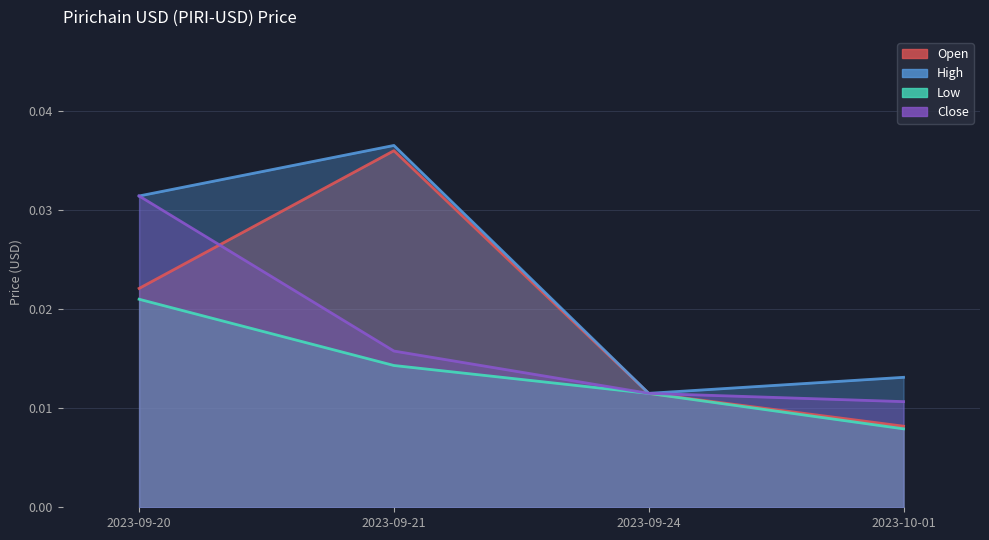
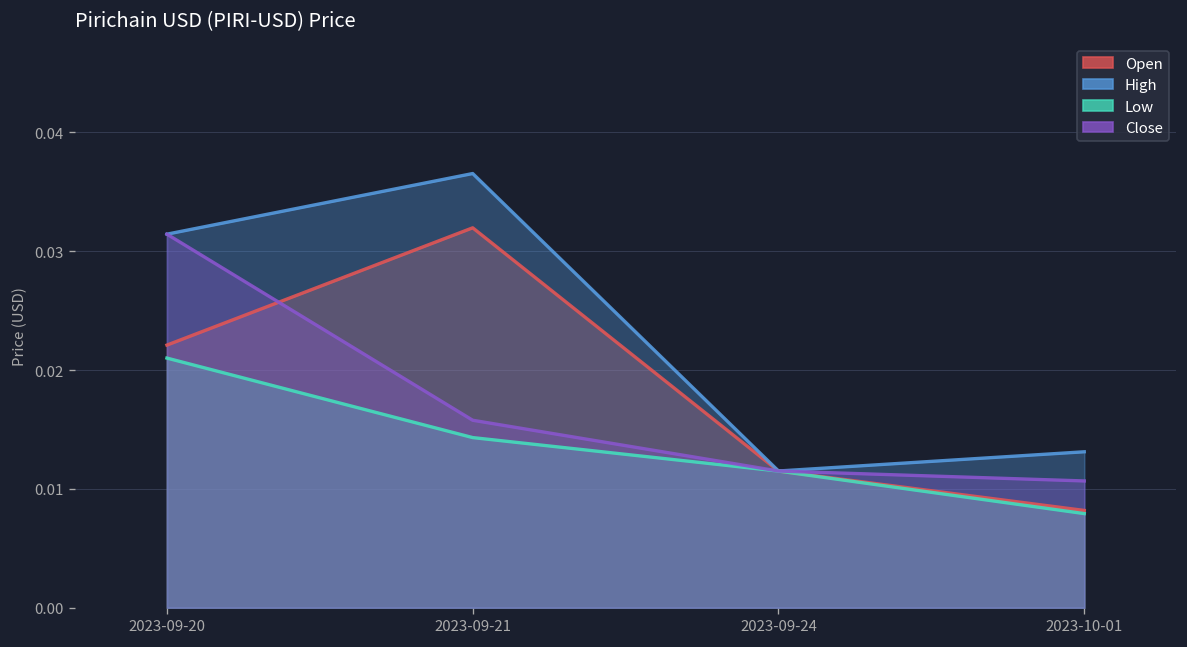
  {
    "Open": {
      "2023-09-20": 0.022,
-     "2023-09-21": 0.036,
+     "2023-09-21": 0.032,
      "2023-10-01": 0.008
    }
  }
